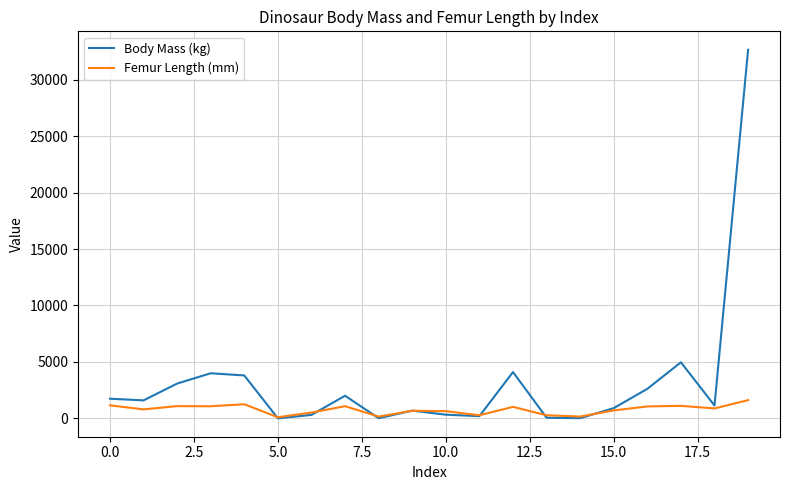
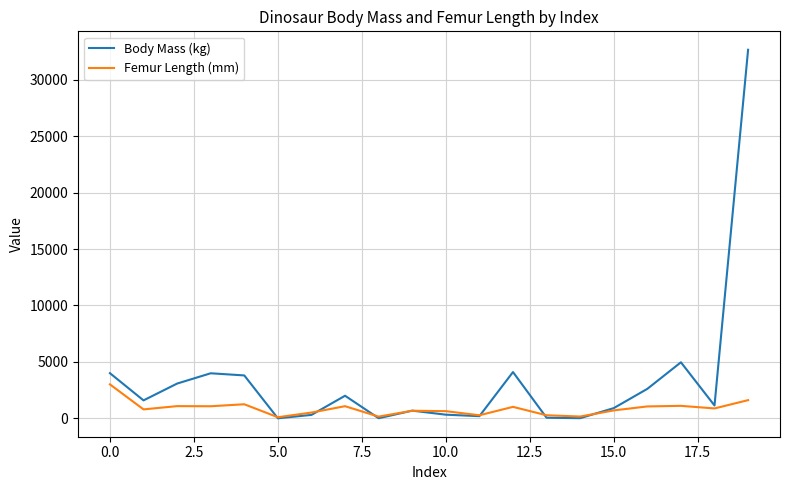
  {
    "Body Mass (kg)": {
-     "0.0": 1700,
+     "0.0": 4000,
      "10.0": 300
    },
    "Femur Length (mm)": {
-     "0.0": 1200,
+     "0.0": 3000,
      "10.0": 600
    }
  }
